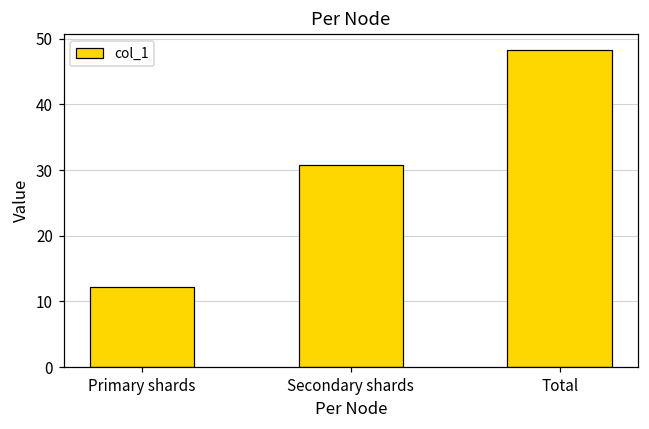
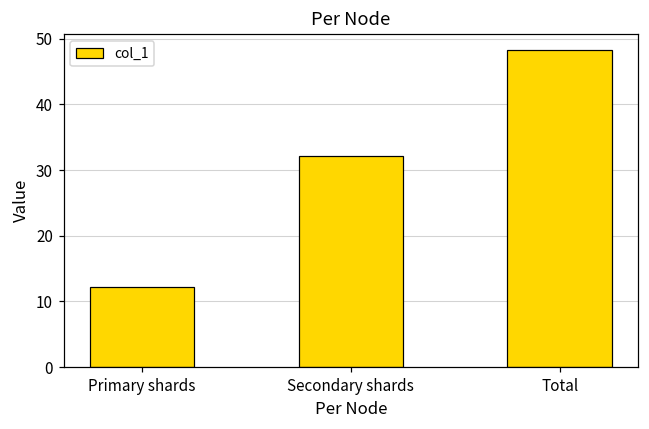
  {
    "Primary shards": 12,
-   "Secondary shards": 31,
+   "Secondary shards": 32,
    "Total": 48
  }
